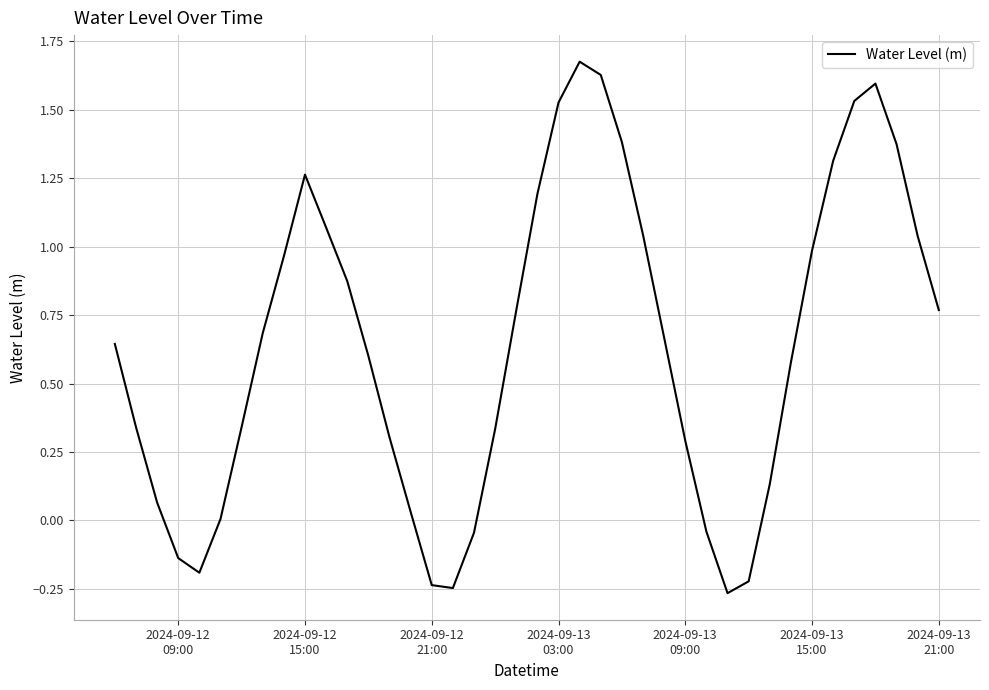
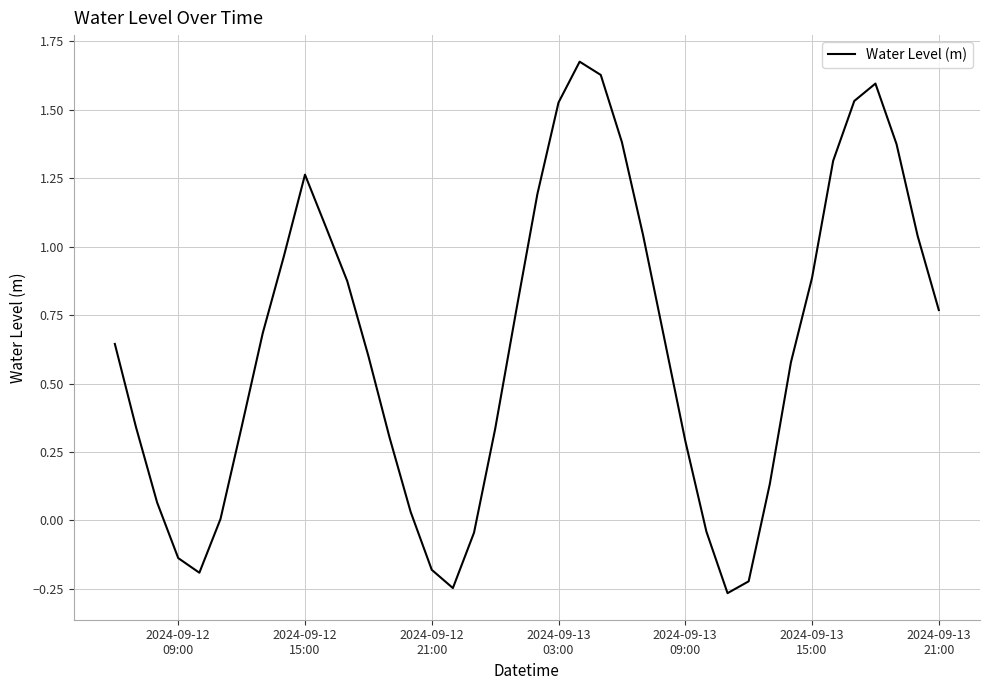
  {
    "2024-09-12 09:00": -0.14,
    "2024-09-12 15:00": 1.26,
-   "2024-09-12 21:00": -0.24,
+   "2024-09-12 21:00": -0.18,
    "2024-09-13 03:00": 1.53,
    "2024-09-13 09:00": 0.29,
-   "2024-09-13 15:00": 0.99,
+   "2024-09-13 15:00": 0.89,
    "2024-09-13 21:00": 0.77
  }
